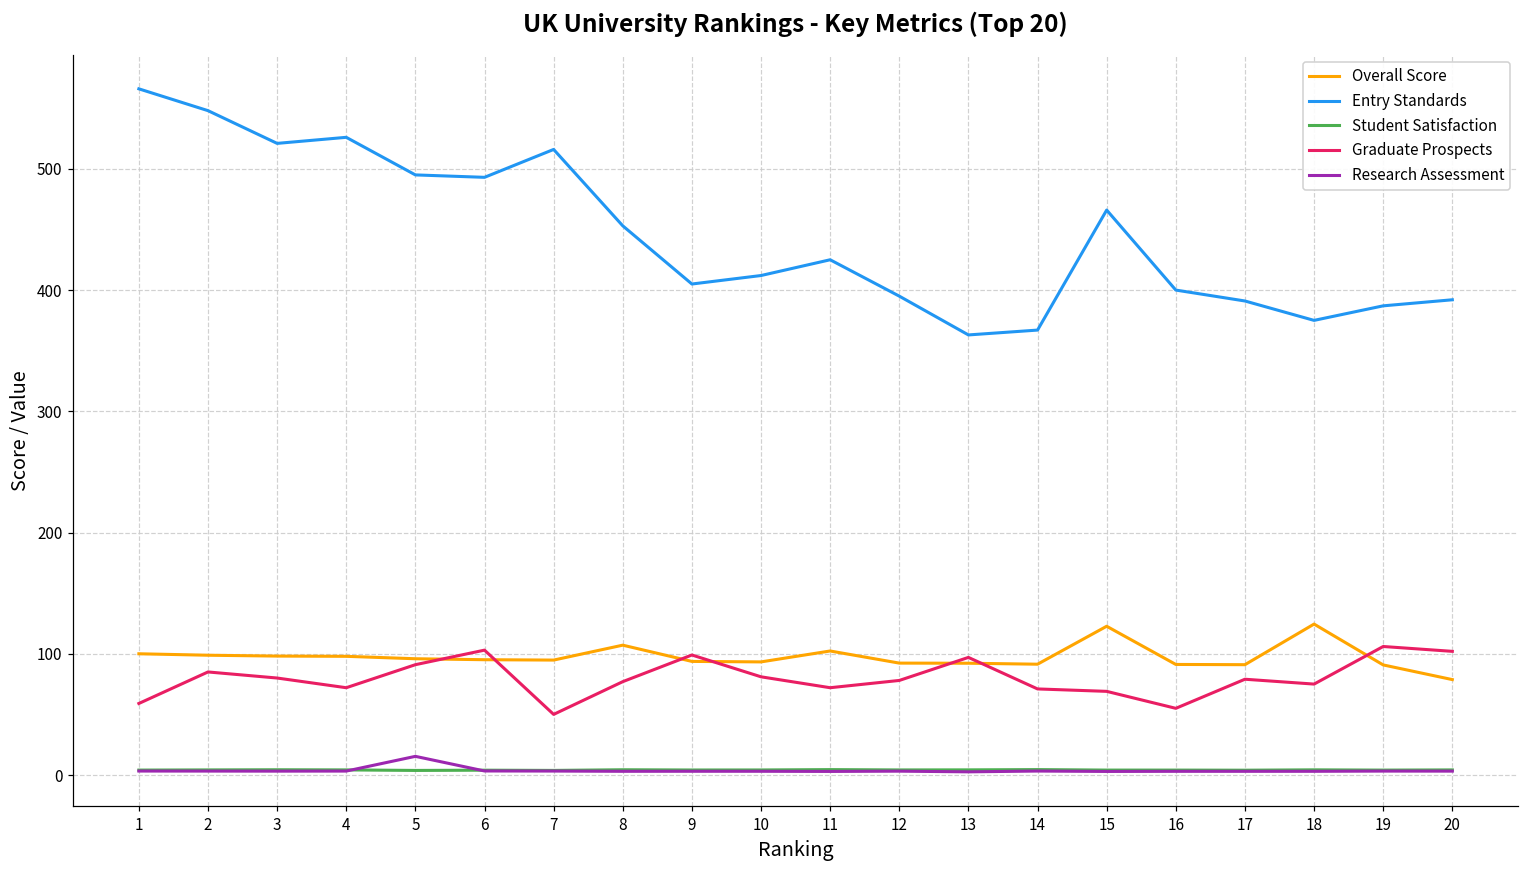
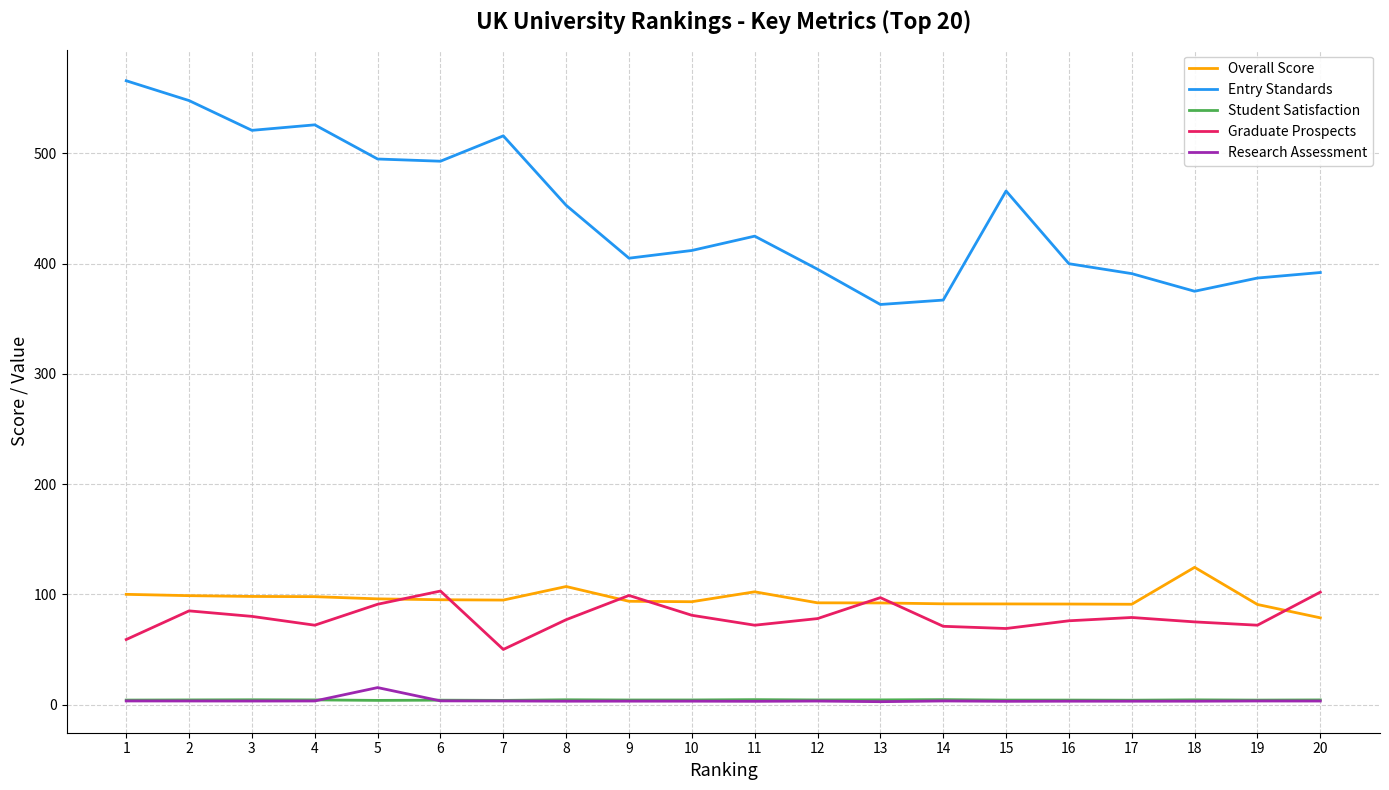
  {
    "Overall Score": {
      "1": 100,
      "2": 99,
      "3": 98,
      "4": 98,
      "5": 96,
      "6": 95,
      "7": 95,
      "8": 107,
      "9": 94,
      "10": 93,
      "11": 102,
      "12": 92,
      "13": 92,
      "14": 91,
-     "15": 123,
+     "15": 91,
      "16": 91,
      "17": 91,
      "18": 125,
      "19": 91,
      "20": 79
    },
    "Entry Standards": {
      "1": 566,
      "2": 548,
      "3": 521,
      "4": 526,
      "5": 495,
      "6": 493,
      "7": 516,
      "8": 453,
      "9": 405,
      "10": 412,
      "11": 425,
      "12": 395,
      "13": 363,
      "14": 367,
      "15": 466,
      "16": 400,
      "17": 391,
      "18": 375,
      "19": 387,
      "20": 392
    },
    "Student Satisfaction": {
      "5": 4
    },
    "Graduate Prospects": {
      "1": 59,
      "2": 85,
      "3": 80,
      "4": 72,
      "5": 91,
      "6": 103,
      "7": 50,
      "8": 77,
      "9": 99,
      "10": 81,
      "11": 72,
      "12": 78,
      "13": 97,
      "14": 71,
      "15": 69,
-     "16": 55,
+     "16": 76,
      "17": 79,
      "18": 75,
-     "19": 106,
+     "19": 72,
      "20": 102
    },
    "Research Assessment": {
      "5": 15
    }
  }
